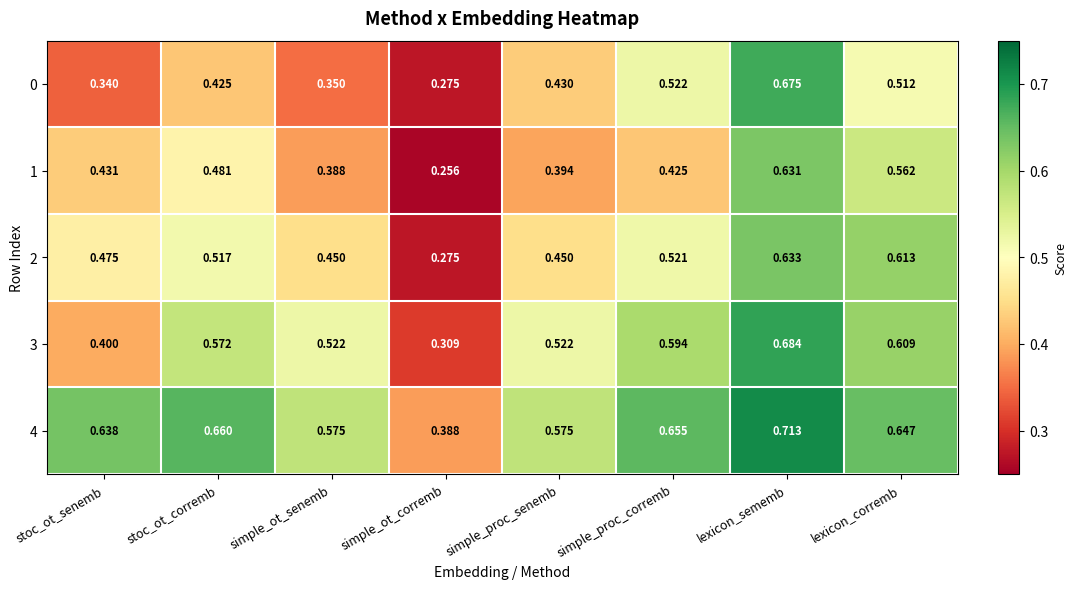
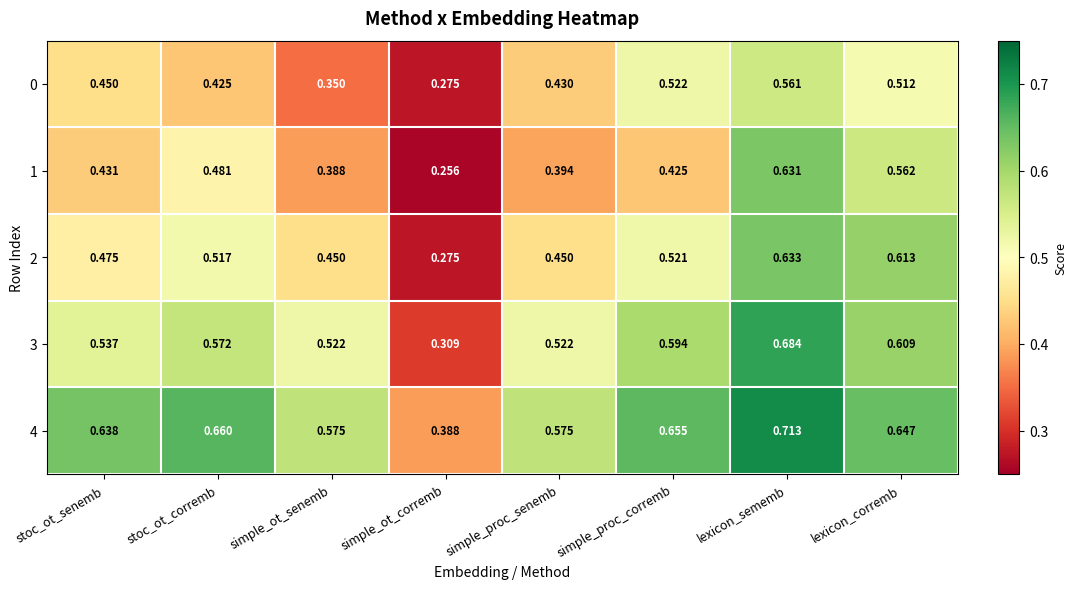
  {
    "0": {
-     "stoc_ot_senemb": 0.340,
+     "stoc_ot_senemb": 0.450,
      "stoc_ot_corremb": 0.425,
      "simple_ot_senemb": 0.350,
      "simple_ot_corremb": 0.275,
      "simple_proc_senemb": 0.430,
      "simple_proc_corremb": 0.522,
-     "lexicon_sememb": 0.675,
+     "lexicon_sememb": 0.561,
      "lexicon_corremb": 0.512
    },
    "1": {
      "stoc_ot_senemb": 0.431,
      "stoc_ot_corremb": 0.481,
      "simple_ot_senemb": 0.388,
      "simple_ot_corremb": 0.256,
      "simple_proc_senemb": 0.394,
      "simple_proc_corremb": 0.425,
      "lexicon_sememb": 0.631,
      "lexicon_corremb": 0.562
    },
    "2": {
      "stoc_ot_senemb": 0.475,
      "stoc_ot_corremb": 0.517,
      "simple_ot_senemb": 0.450,
      "simple_ot_corremb": 0.275,
      "simple_proc_senemb": 0.450,
      "simple_proc_corremb": 0.521,
      "lexicon_sememb": 0.633,
      "lexicon_corremb": 0.613
    },
    "3": {
-     "stoc_ot_senemb": 0.400,
+     "stoc_ot_senemb": 0.537,
      "stoc_ot_corremb": 0.572,
      "simple_ot_senemb": 0.522,
      "simple_ot_corremb": 0.309,
      "simple_proc_senemb": 0.522,
      "simple_proc_corremb": 0.594,
      "lexicon_sememb": 0.684,
      "lexicon_corremb": 0.609
    },
    "4": {
      "stoc_ot_senemb": 0.638,
      "stoc_ot_corremb": 0.660,
      "simple_ot_senemb": 0.575,
      "simple_ot_corremb": 0.388,
      "simple_proc_senemb": 0.575,
      "simple_proc_corremb": 0.655,
      "lexicon_sememb": 0.713,
      "lexicon_corremb": 0.647
    }
  }
